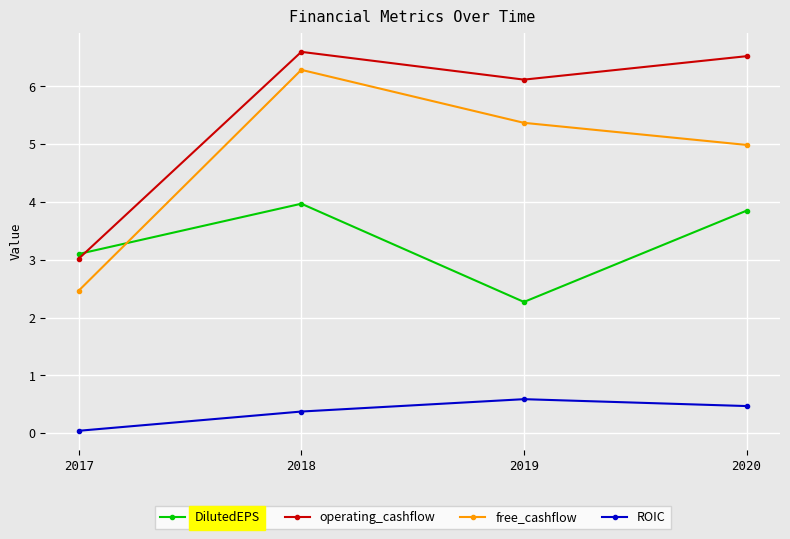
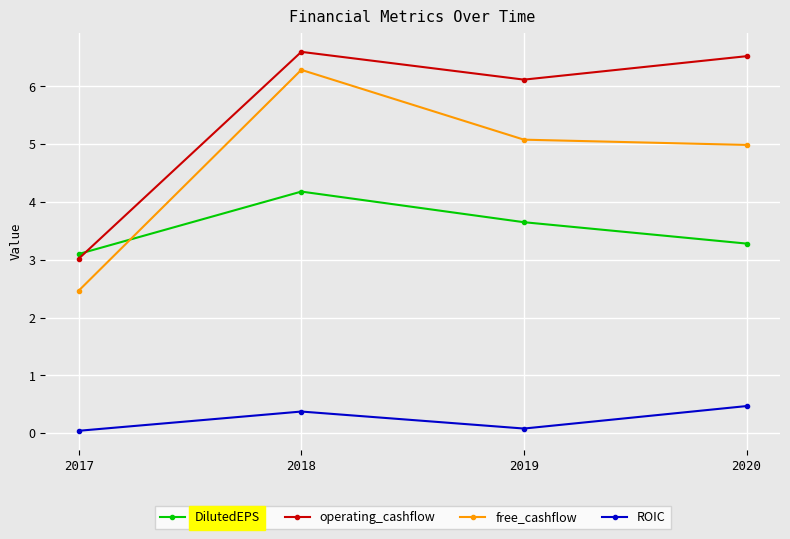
  {
    "DilutedEPS": {
      "2017": 3.1,
-     "2018": 4.0,
-     "2019": 2.3,
-     "2020": 3.9
+     "2018": 4.2,
+     "2019": 3.7,
+     "2020": 3.3
    },
    "operating_cashflow": {
      "2017": 3.0,
      "2018": 6.6,
      "2019": 6.1,
      "2020": 6.5
    },
    "free_cashflow": {
      "2017": 2.5,
      "2018": 6.3,
-     "2019": 5.4,
+     "2019": 5.1,
      "2020": 5.0
    },
    "ROIC": {
      "2017": 0.0,
      "2018": 0.4,
-     "2019": 0.6,
+     "2019": 0.1,
      "2020": 0.5
    }
  }
